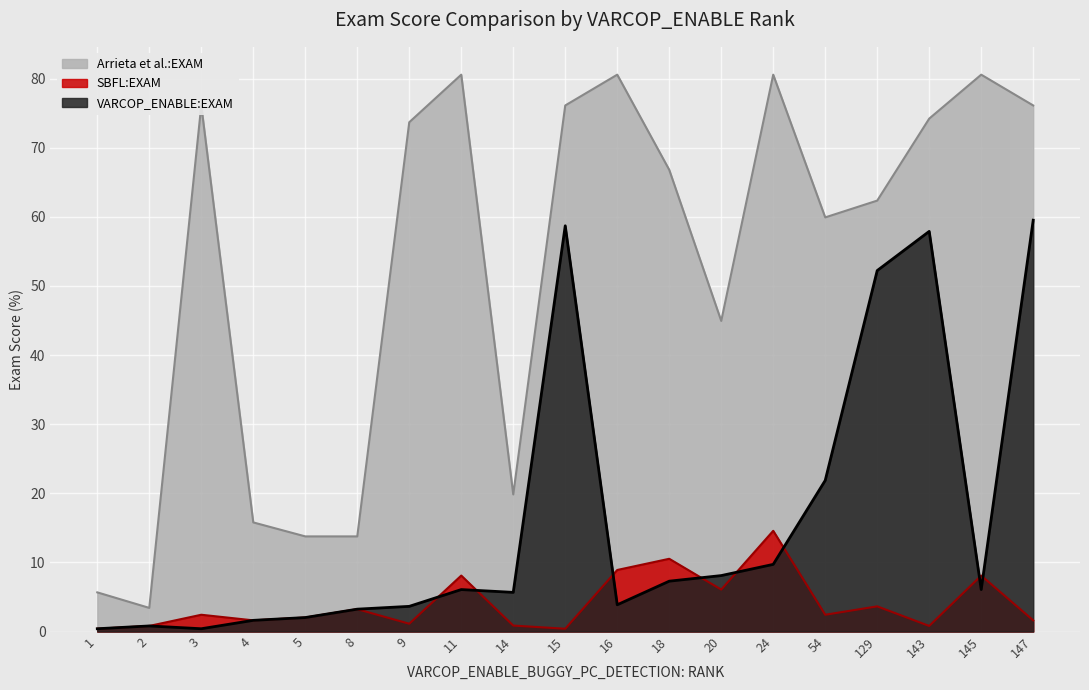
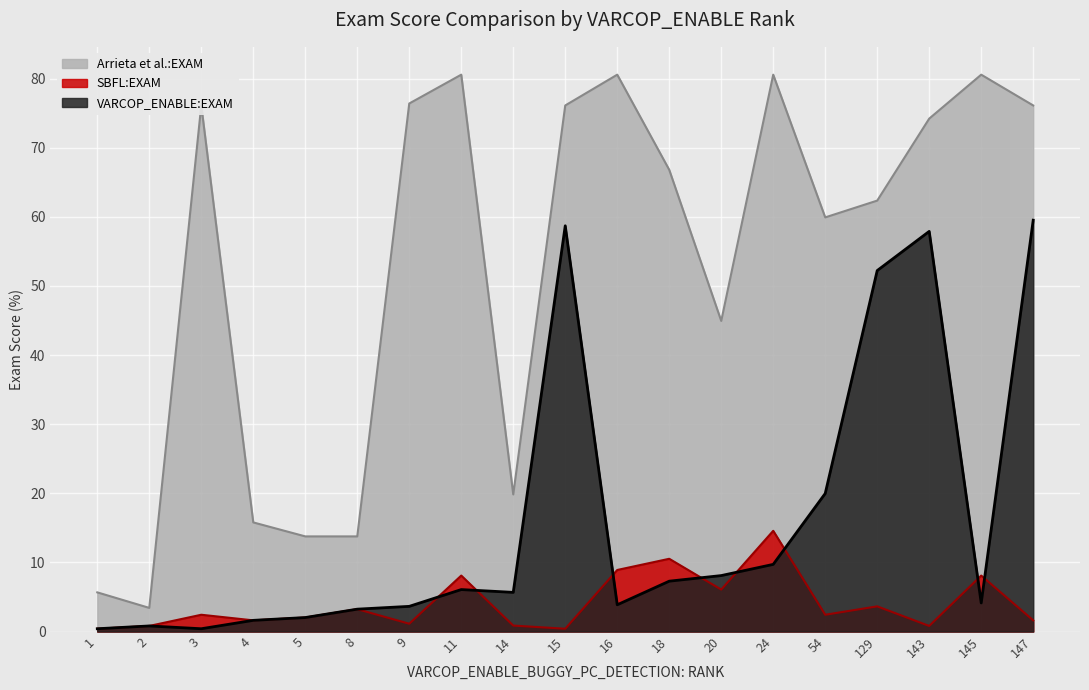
  {
    "Arrieta et al.:EXAM": {
      "1": 6,
      "2": 3,
      "4": 16,
      "5": 14,
      "8": 14,
-     "9": 74,
+     "9": 76,
      "11": 81,
      "14": 20,
      "15": 76,
      "16": 81,
      "18": 67,
      "20": 45,
      "24": 81,
      "54": 60,
      "129": 62,
      "143": 74,
      "145": 81,
      "147": 76
    },
    "SBFL:EXAM": {
      "3": 2,
      "9": 1,
      "11": 8,
      "14": 1,
      "15": 0,
      "16": 9,
      "18": 11,
      "20": 6,
      "24": 15,
      "54": 2,
      "129": 4,
      "143": 1,
      "145": 8,
      "147": 2
    },
    "VARCOP_ENABLE:EXAM": {
      "3": 0,
      "9": 4,
      "11": 6,
      "14": 6,
      "15": 59,
      "16": 4,
      "18": 7,
      "20": 8,
      "24": 10,
-     "54": 22,
+     "54": 20,
      "129": 52,
      "143": 58,
-     "145": 6,
+     "145": 4,
      "147": 60
    }
  }
